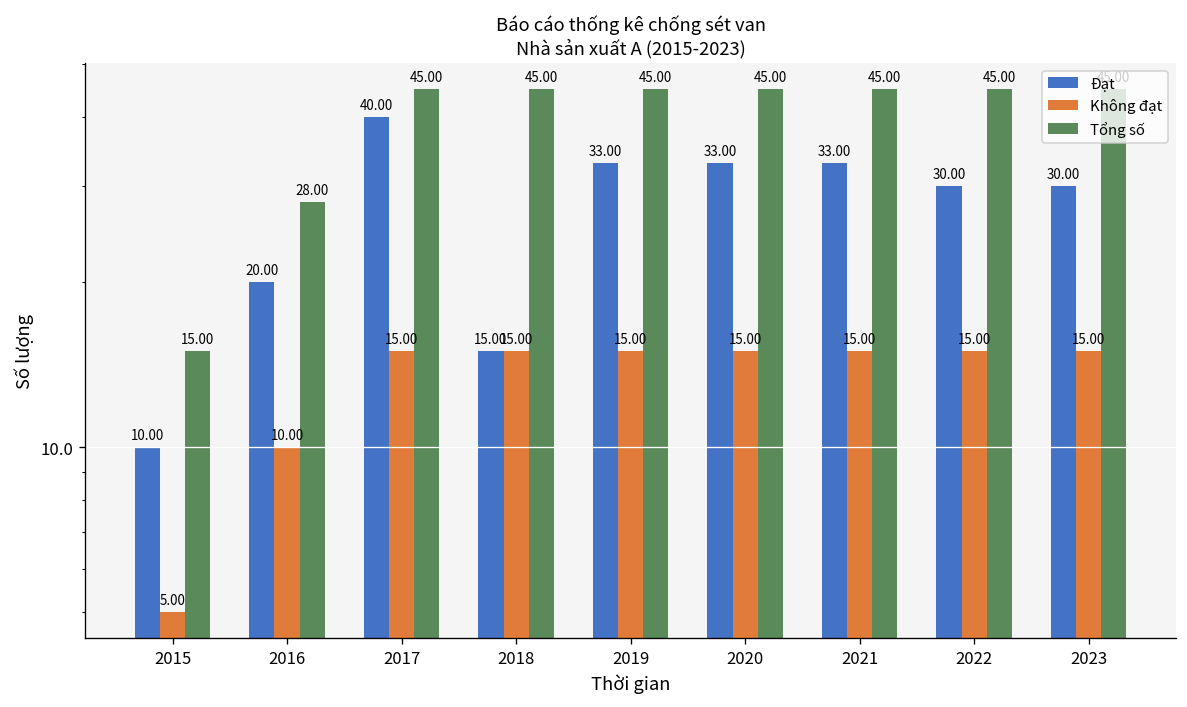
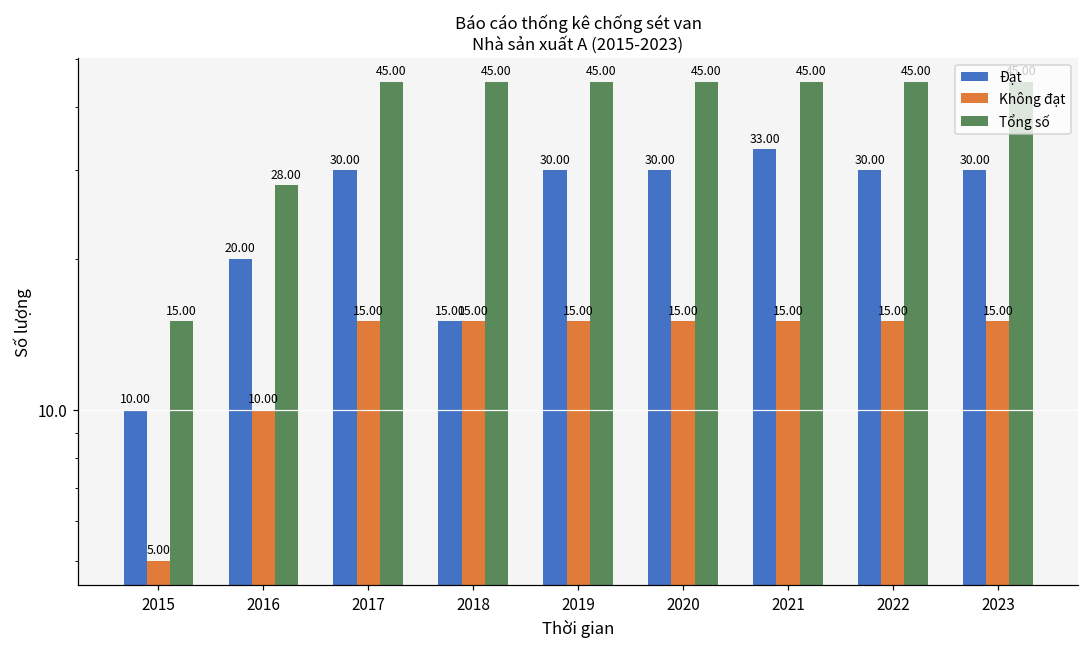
  {
    "Đạt": {
      "2015": 10.00,
      "2016": 20.00,
-     "2017": 40.00,
-     "2019": 33.00,
-     "2020": 33.00,
+     "2017": 30.00,
+     "2019": 30.00,
+     "2020": 30.00,
      "2021": 33.00,
      "2022": 30.00,
      "2023": 30.00
    },
    "Không đạt": {
      "2015": 5.00,
      "2016": 10.00,
      "2017": 15.00,
      "2019": 15.00,
      "2020": 15.00,
      "2021": 15.00,
      "2022": 15.00,
      "2023": 15.00
    },
    "Tổng số": {
      "2015": 15.00,
      "2016": 28.00,
      "2017": 45.00,
      "2018": 45.00,
      "2019": 45.00,
      "2020": 45.00,
      "2021": 45.00,
      "2022": 45.00
    }
  }
